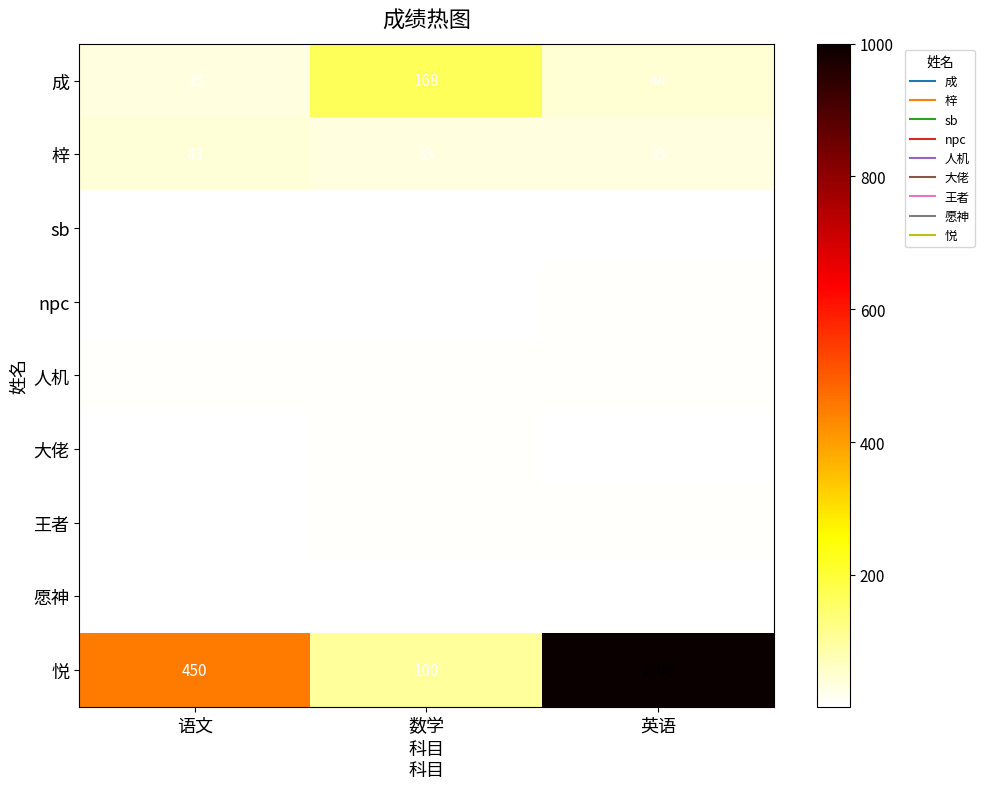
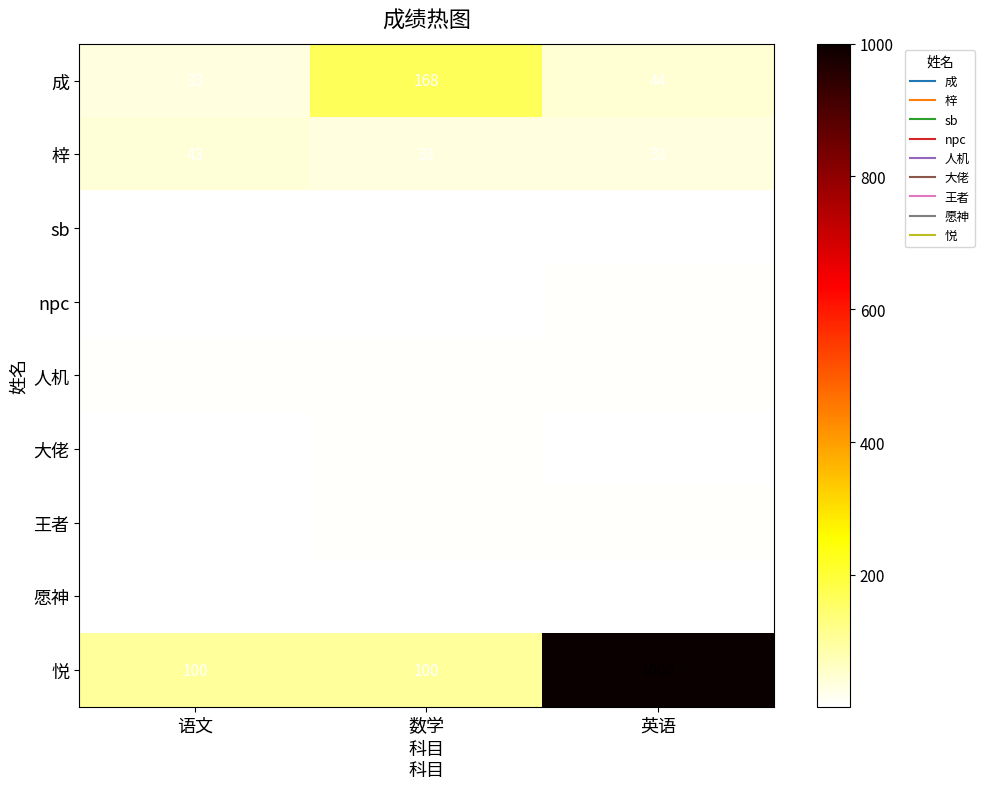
  {
    "成": {
      "数学": 168
    },
    "悦": {
-     "语文": 450,
+     "语文": 100,
      "数学": 100
    }
  }
